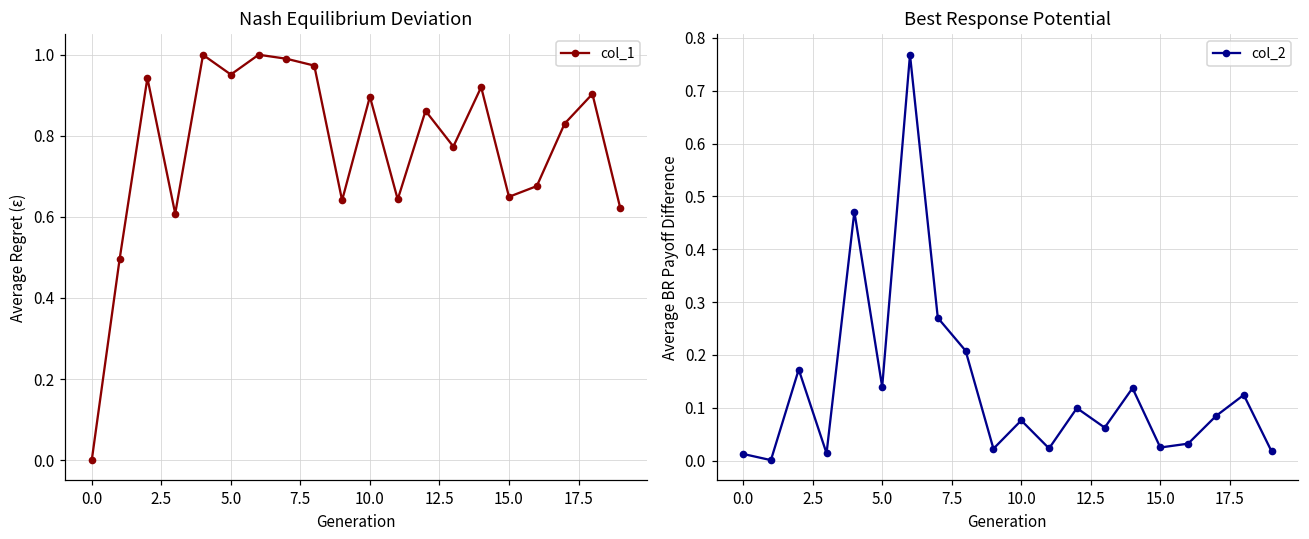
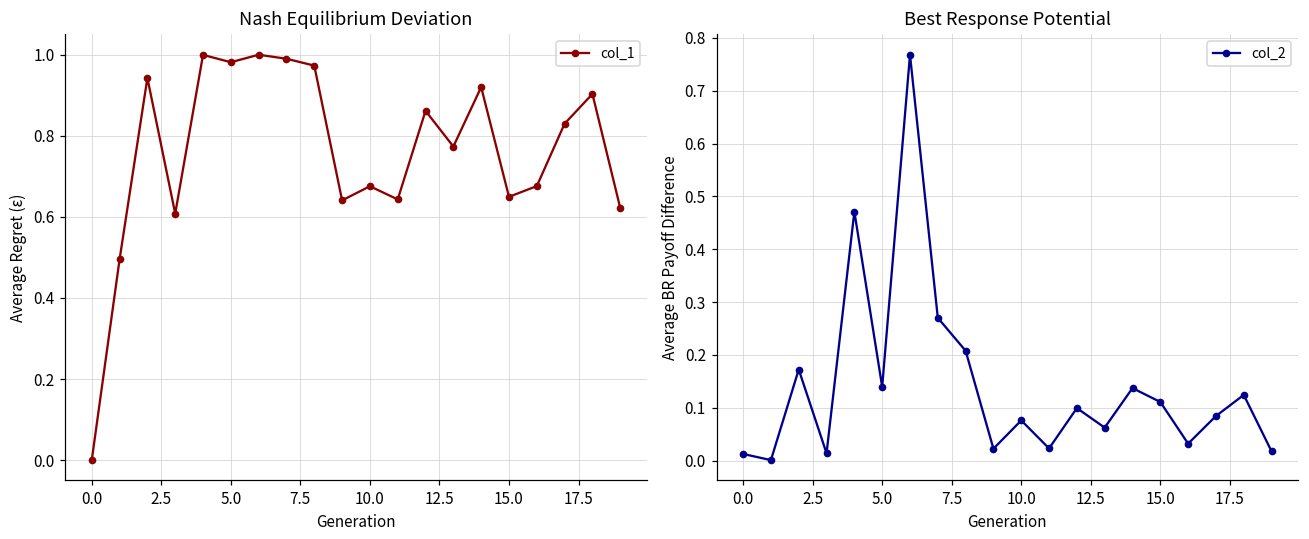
  {
    "Nash Equilibrium Deviation": {
      "0.0": 0.00,
-     "5.0": 0.95,
-     "10.0": 0.90,
+     "5.0": 0.98,
+     "10.0": 0.68,
      "15.0": 0.65
    },
    "Best Response Potential": {
      "0.0": 0.01,
      "5.0": 0.14,
      "10.0": 0.08,
-     "15.0": 0.02
+     "15.0": 0.11
    }
  }
